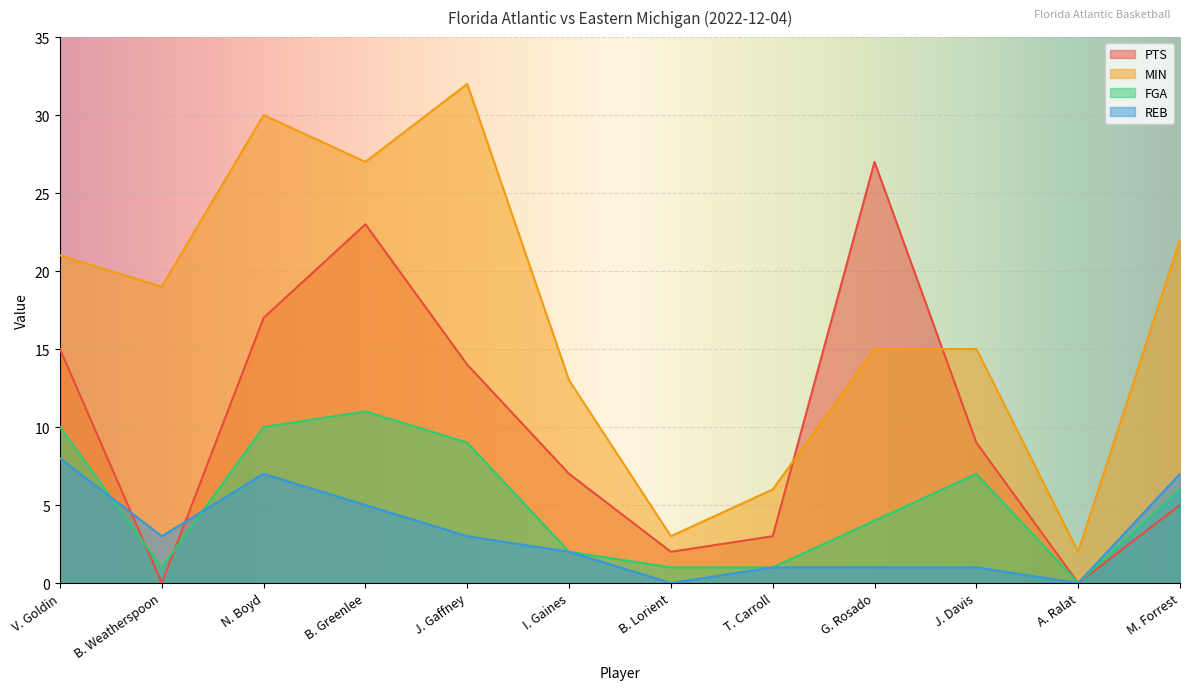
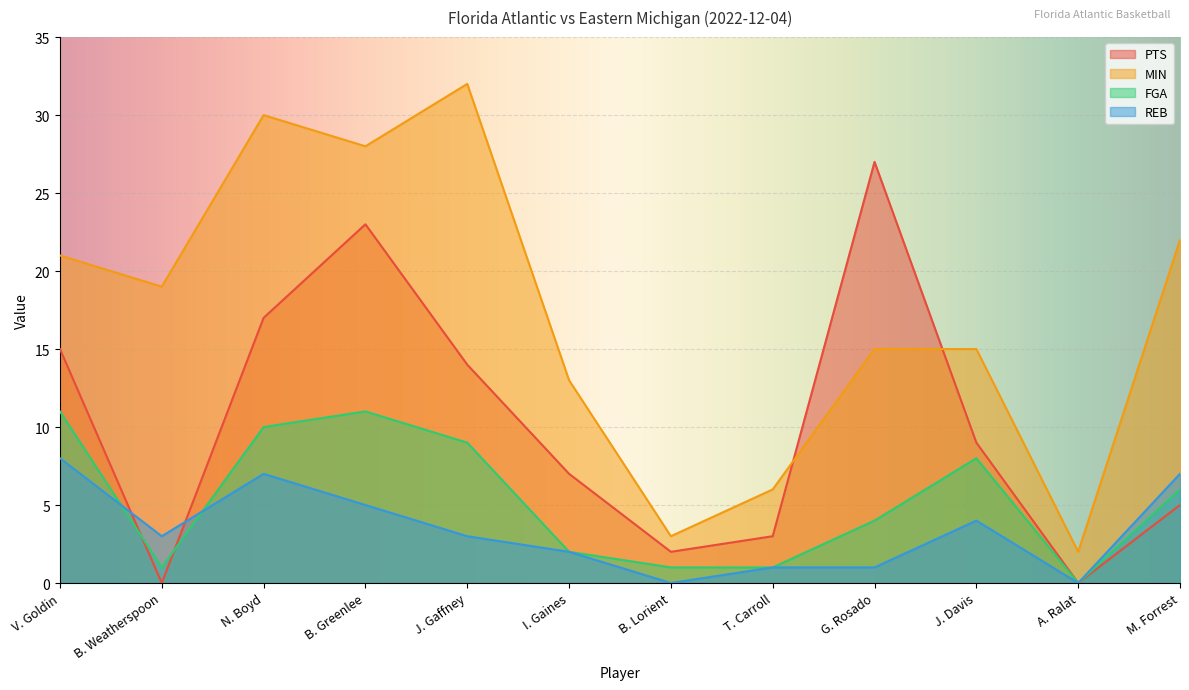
  {
    "PTS": {
      "V. Goldin": 15,
      "B. Weatherspoon": 0,
      "N. Boyd": 17,
      "B. Greenlee": 23,
      "J. Gaffney": 14,
      "I. Gaines": 7,
      "B. Lorient": 2,
      "T. Carroll": 3,
      "G. Rosado": 27,
      "J. Davis": 9,
      "M. Forrest": 5
    },
    "MIN": {
      "V. Goldin": 21,
      "B. Weatherspoon": 19,
      "N. Boyd": 30,
-     "B. Greenlee": 27,
+     "B. Greenlee": 28,
      "J. Gaffney": 32,
      "I. Gaines": 13,
      "B. Lorient": 3,
      "T. Carroll": 6,
      "G. Rosado": 15,
      "J. Davis": 15,
      "A. Ralat": 2,
      "M. Forrest": 22
    },
    "FGA": {
-     "V. Goldin": 10,
+     "V. Goldin": 11,
      "B. Weatherspoon": 1,
      "N. Boyd": 10,
      "B. Greenlee": 11,
      "J. Gaffney": 9,
      "B. Lorient": 1,
      "G. Rosado": 4,
-     "J. Davis": 7,
+     "J. Davis": 8,
      "M. Forrest": 6
    },
    "REB": {
      "V. Goldin": 8,
      "B. Weatherspoon": 3,
      "N. Boyd": 7,
      "B. Greenlee": 5,
      "J. Gaffney": 3,
      "B. Lorient": 0,
      "G. Rosado": 1,
-     "J. Davis": 1,
+     "J. Davis": 4,
      "M. Forrest": 7
    }
  }
